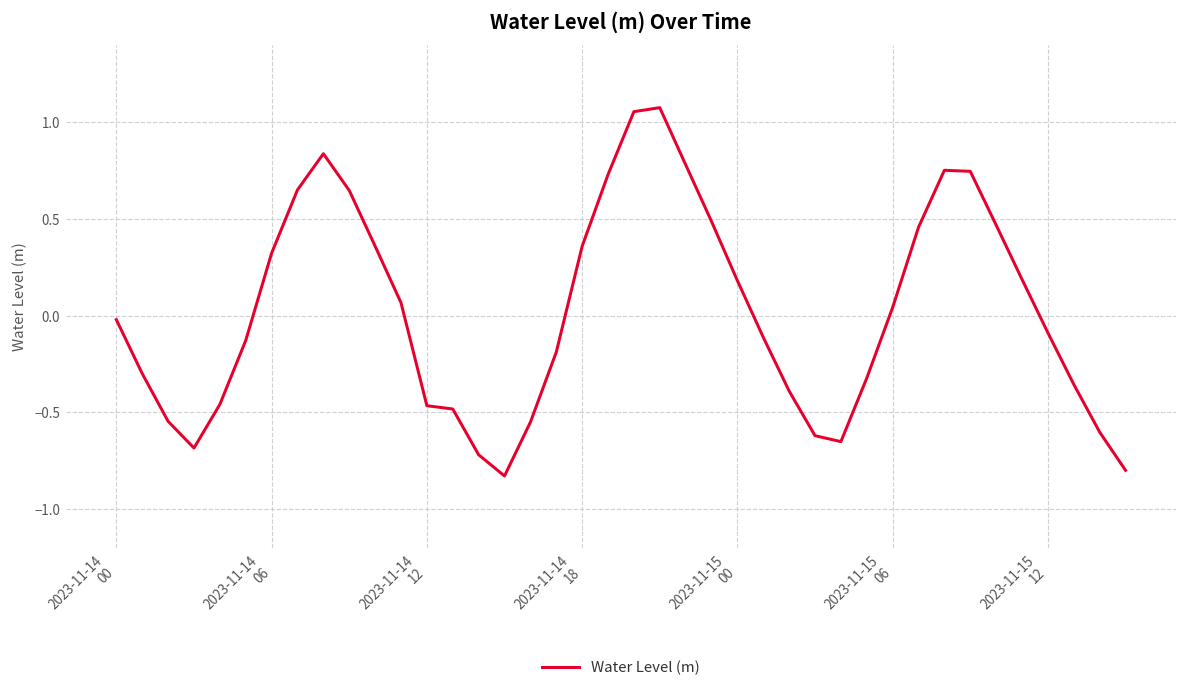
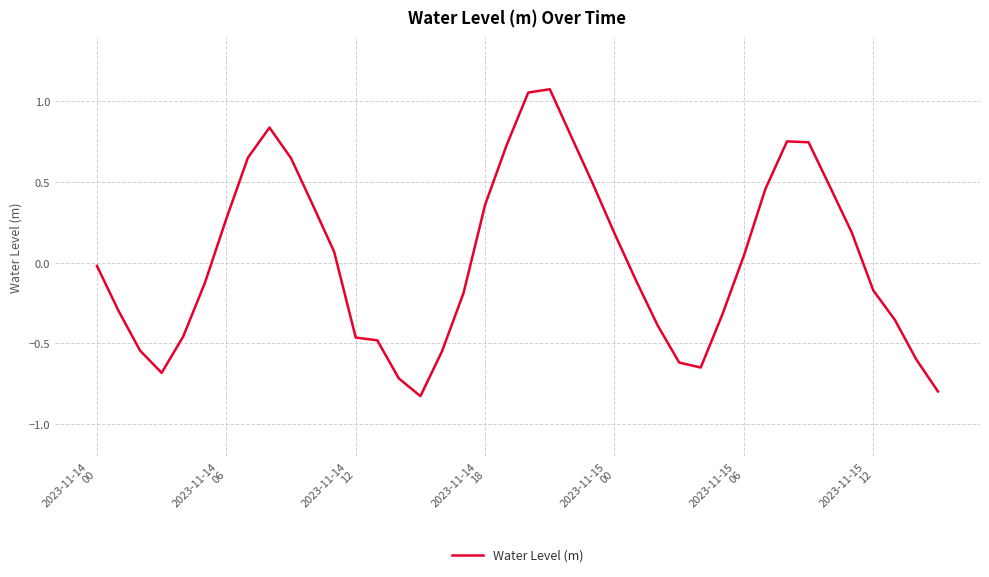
  {
    "2023-11-14 00": -0.02,
-   "2023-11-14 06": 0.32,
+   "2023-11-14 06": 0.27,
    "2023-11-14 12": -0.47,
    "2023-11-14 18": 0.36,
    "2023-11-15 00": 0.18,
    "2023-11-15 06": 0.04,
-   "2023-11-15 12": -0.09
+   "2023-11-15 12": -0.17
  }
